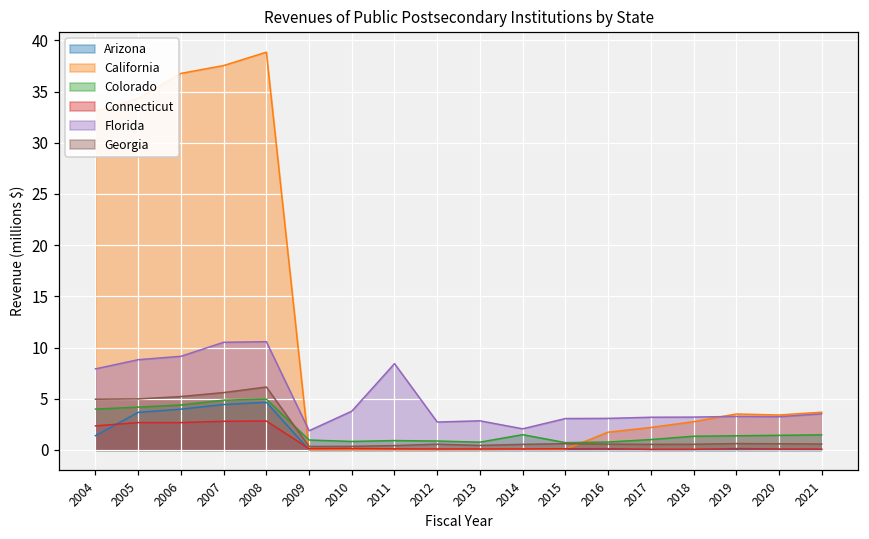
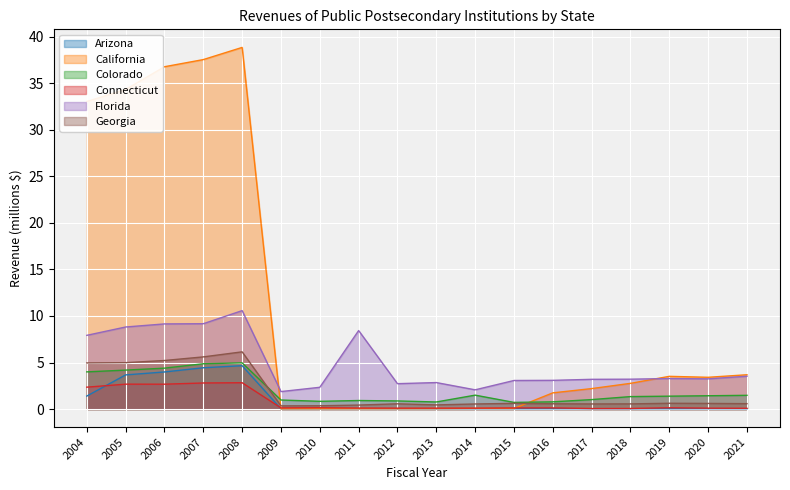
  {
    "Arizona": {
      "2004": 1,
      "2005": 4,
      "2006": 4,
      "2007": 4,
      "2008": 5
    },
    "Colorado": {
      "2004": 4,
      "2005": 4,
      "2006": 4,
      "2007": 5,
      "2008": 5,
      "2009": 1,
      "2010": 1,
      "2011": 1,
      "2012": 1,
      "2013": 1,
      "2014": 1,
      "2017": 1,
      "2018": 1,
      "2019": 1,
      "2020": 1,
      "2021": 1
    },
    "Florida": {
      "2004": 8,
      "2005": 9,
      "2006": 9,
-     "2007": 11,
+     "2007": 9,
      "2008": 11,
      "2009": 2,
-     "2010": 4,
+     "2010": 2,
      "2011": 8,
      "2012": 3,
      "2013": 3,
      "2014": 2,
      "2015": 3,
      "2016": 3,
      "2017": 3,
      "2018": 3
    }
  }
